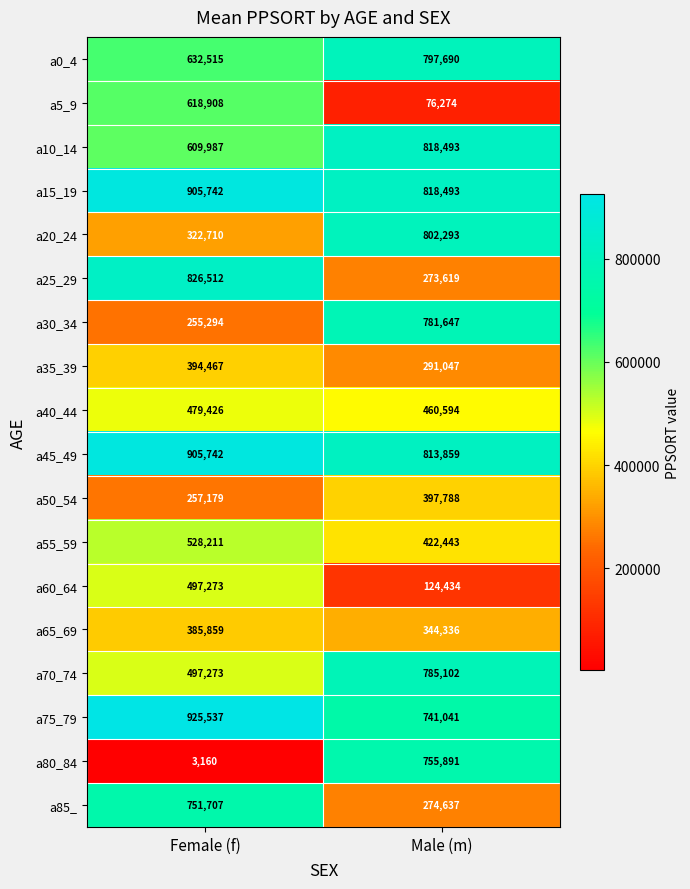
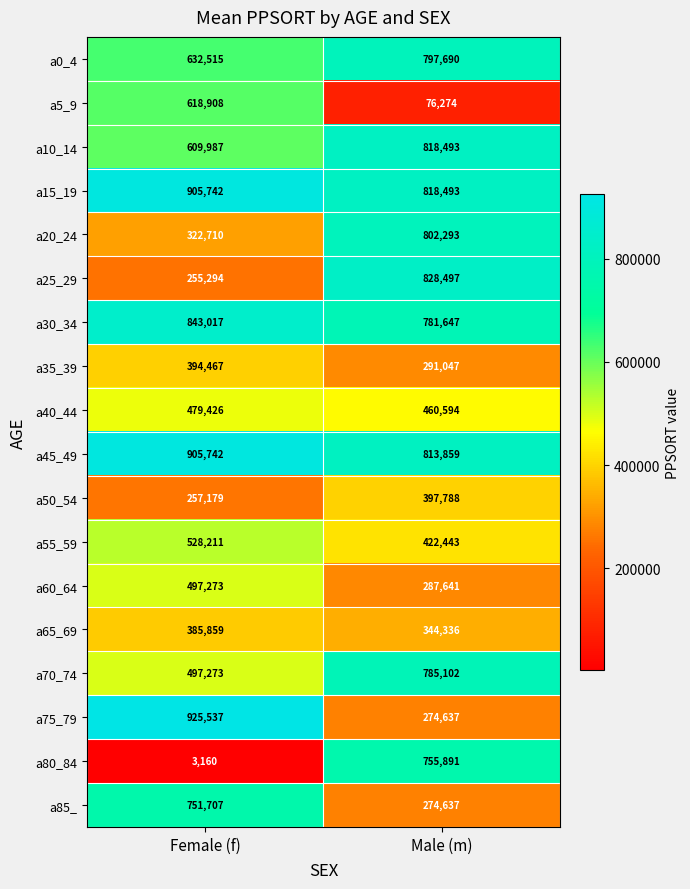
  {
    "a0_4": {
      "Female (f)": "632,515",
      "Male (m)": "797,690"
    },
    "a5_9": {
      "Female (f)": "618,908",
      "Male (m)": "76,274"
    },
    "a10_14": {
      "Female (f)": "609,987",
      "Male (m)": "818,493"
    },
    "a15_19": {
      "Female (f)": "905,742",
      "Male (m)": "818,493"
    },
    "a20_24": {
      "Female (f)": "322,710",
      "Male (m)": "802,293"
    },
    "a25_29": {
-     "Female (f)": "826,512",
-     "Male (m)": "273,619"
+     "Female (f)": "255,294",
+     "Male (m)": "828,497"
    },
    "a30_34": {
-     "Female (f)": "255,294",
+     "Female (f)": "843,017",
      "Male (m)": "781,647"
    },
    "a35_39": {
      "Female (f)": "394,467",
      "Male (m)": "291,047"
    },
    "a40_44": {
      "Female (f)": "479,426",
      "Male (m)": "460,594"
    },
    "a45_49": {
      "Female (f)": "905,742",
      "Male (m)": "813,859"
    },
    "a50_54": {
      "Female (f)": "257,179",
      "Male (m)": "397,788"
    },
    "a55_59": {
      "Female (f)": "528,211",
      "Male (m)": "422,443"
    },
    "a60_64": {
      "Female (f)": "497,273",
-     "Male (m)": "124,434"
+     "Male (m)": "287,641"
    },
    "a65_69": {
      "Female (f)": "385,859",
      "Male (m)": "344,336"
    },
    "a70_74": {
      "Female (f)": "497,273",
      "Male (m)": "785,102"
    },
    "a75_79": {
      "Female (f)": "925,537",
-     "Male (m)": "741,041"
+     "Male (m)": "274,637"
    },
    "a80_84": {
      "Female (f)": "3,160",
      "Male (m)": "755,891"
    },
    "a85_": {
      "Female (f)": "751,707",
      "Male (m)": "274,637"
    }
  }
